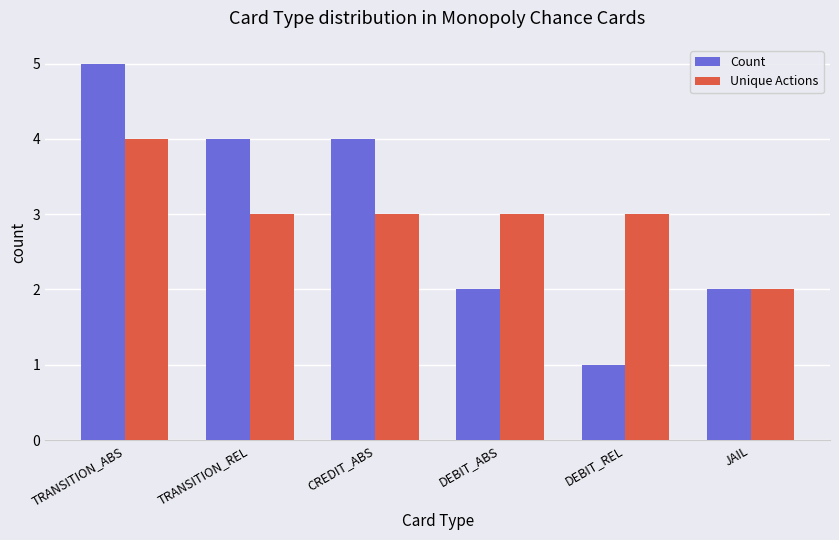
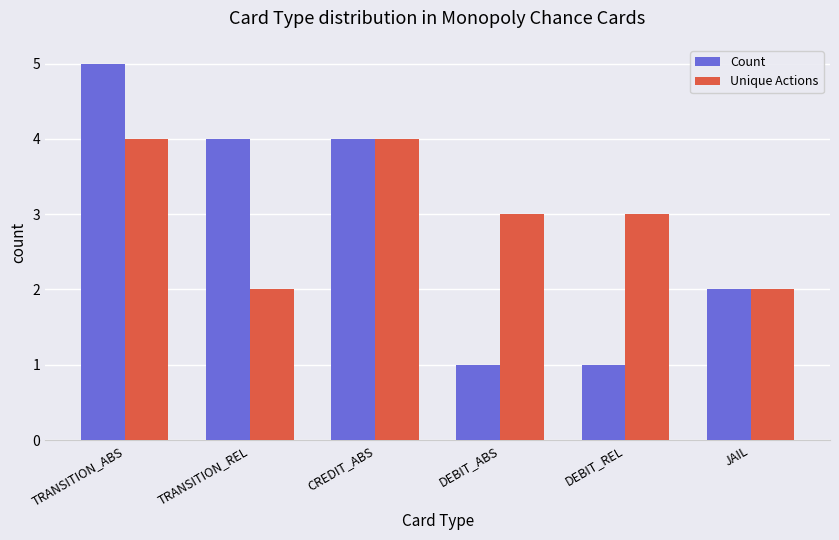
  {
    "Count": {
      "TRANSITION_ABS": 5,
      "TRANSITION_REL": 4,
      "CREDIT_ABS": 4,
-     "DEBIT_ABS": 2,
+     "DEBIT_ABS": 1,
      "DEBIT_REL": 1,
      "JAIL": 2
    },
    "Unique Actions": {
      "TRANSITION_ABS": 4,
-     "TRANSITION_REL": 3,
-     "CREDIT_ABS": 3,
+     "TRANSITION_REL": 2,
+     "CREDIT_ABS": 4,
      "DEBIT_ABS": 3,
      "DEBIT_REL": 3,
      "JAIL": 2
    }
  }
